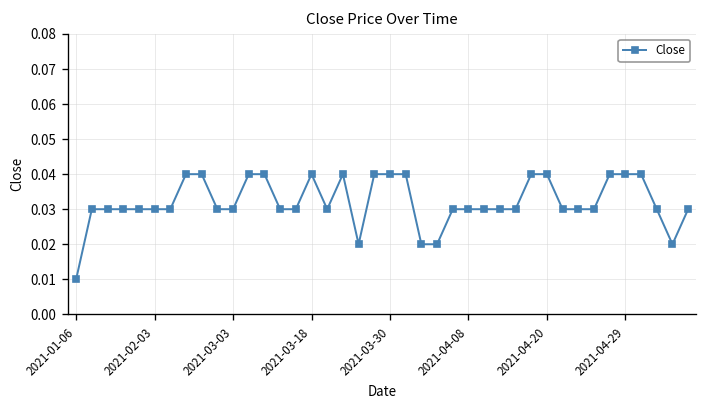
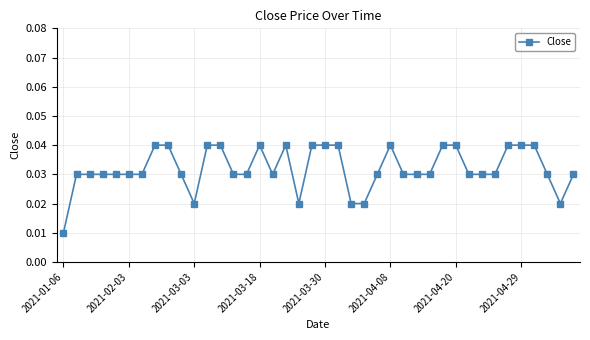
  {
    "2021-01-06": 0.01,
    "2021-02-03": 0.03,
-   "2021-03-03": 0.03,
+   "2021-03-03": 0.02,
    "2021-03-18": 0.04,
    "2021-03-30": 0.04,
-   "2021-04-08": 0.03,
+   "2021-04-08": 0.04,
    "2021-04-20": 0.04,
    "2021-04-29": 0.04
  }
